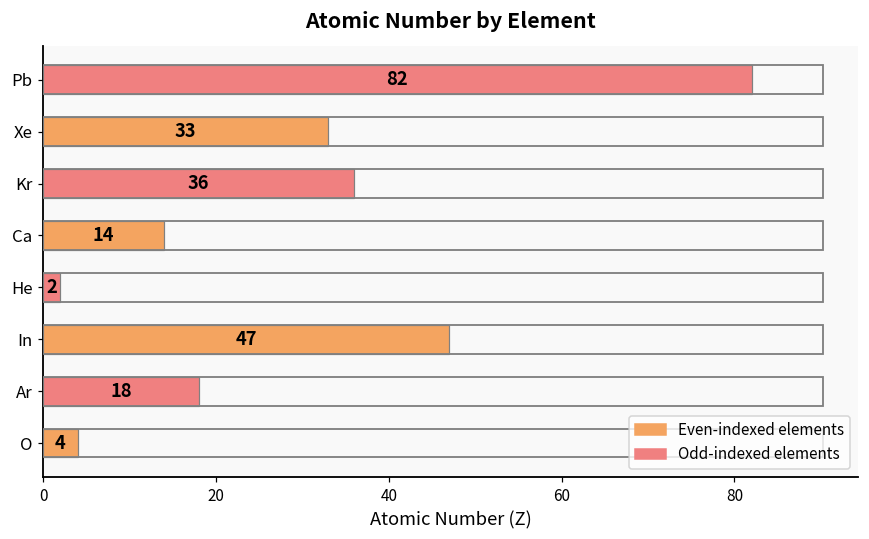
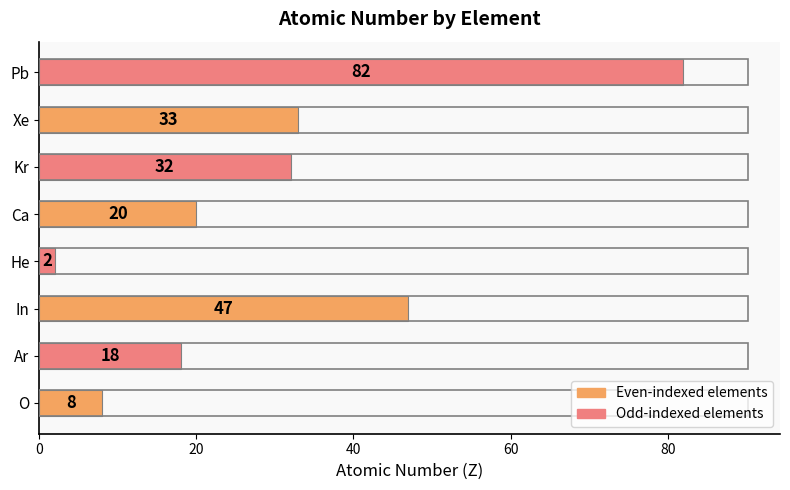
  {
    "Pb": 82,
    "Xe": 33,
-   "Kr": 36,
-   "Ca": 14,
+   "Kr": 32,
+   "Ca": 20,
    "He": 2,
    "In": 47,
    "Ar": 18,
-   "O": 4
+   "O": 8
  }
